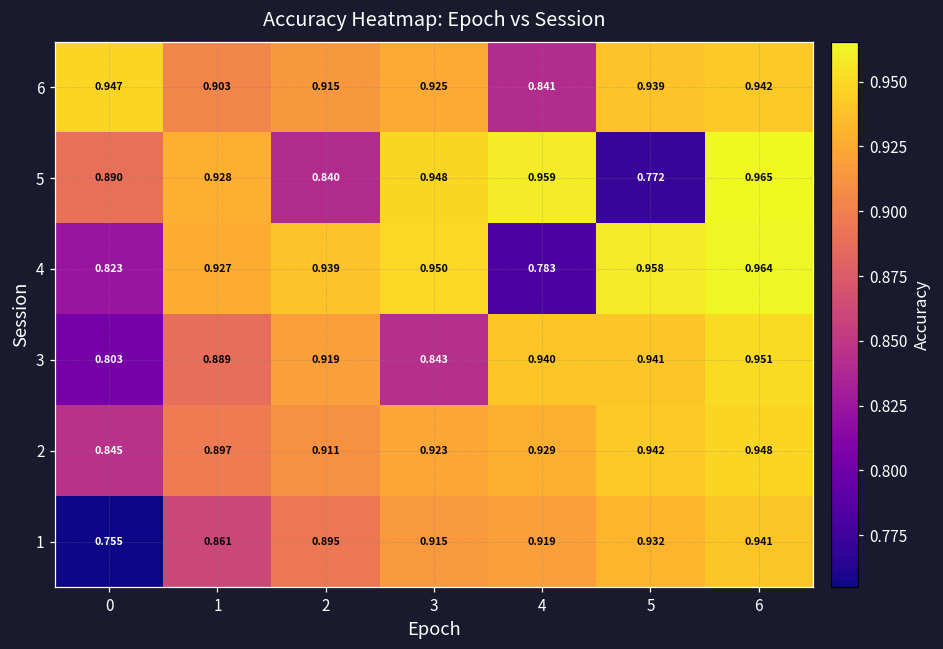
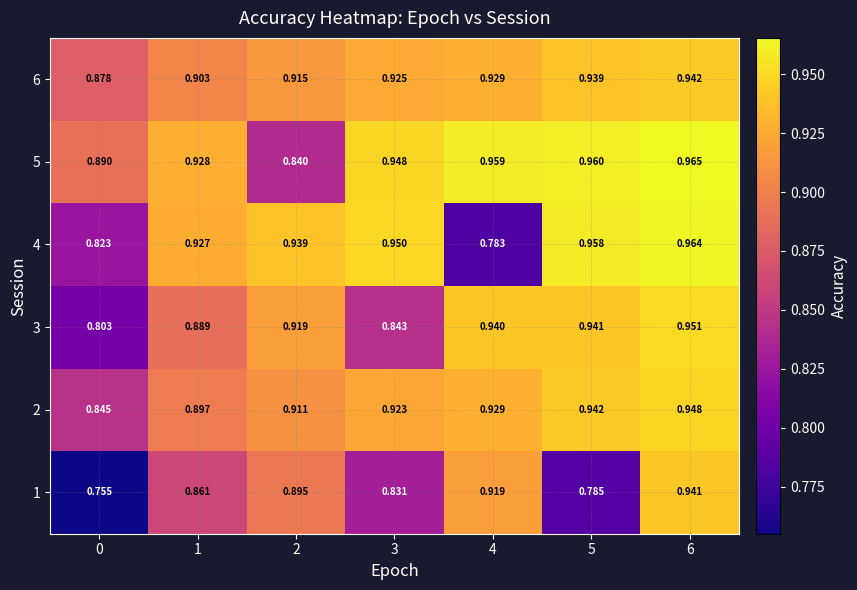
  {
    "6": {
-     "0": 0.947,
+     "0": 0.878,
      "1": 0.903,
      "2": 0.915,
      "3": 0.925,
-     "4": 0.841,
+     "4": 0.929,
      "5": 0.939,
      "6": 0.942
    },
    "5": {
      "0": 0.890,
      "1": 0.928,
      "2": 0.840,
      "3": 0.948,
      "4": 0.959,
-     "5": 0.772,
+     "5": 0.960,
      "6": 0.965
    },
    "4": {
      "0": 0.823,
      "1": 0.927,
      "2": 0.939,
      "3": 0.950,
      "4": 0.783,
      "5": 0.958,
      "6": 0.964
    },
    "3": {
      "0": 0.803,
      "1": 0.889,
      "2": 0.919,
      "3": 0.843,
      "4": 0.940,
      "5": 0.941,
      "6": 0.951
    },
    "2": {
      "0": 0.845,
      "1": 0.897,
      "2": 0.911,
      "3": 0.923,
      "4": 0.929,
      "5": 0.942,
      "6": 0.948
    },
    "1": {
      "0": 0.755,
      "1": 0.861,
      "2": 0.895,
-     "3": 0.915,
+     "3": 0.831,
      "4": 0.919,
-     "5": 0.932,
+     "5": 0.785,
      "6": 0.941
    }
  }
